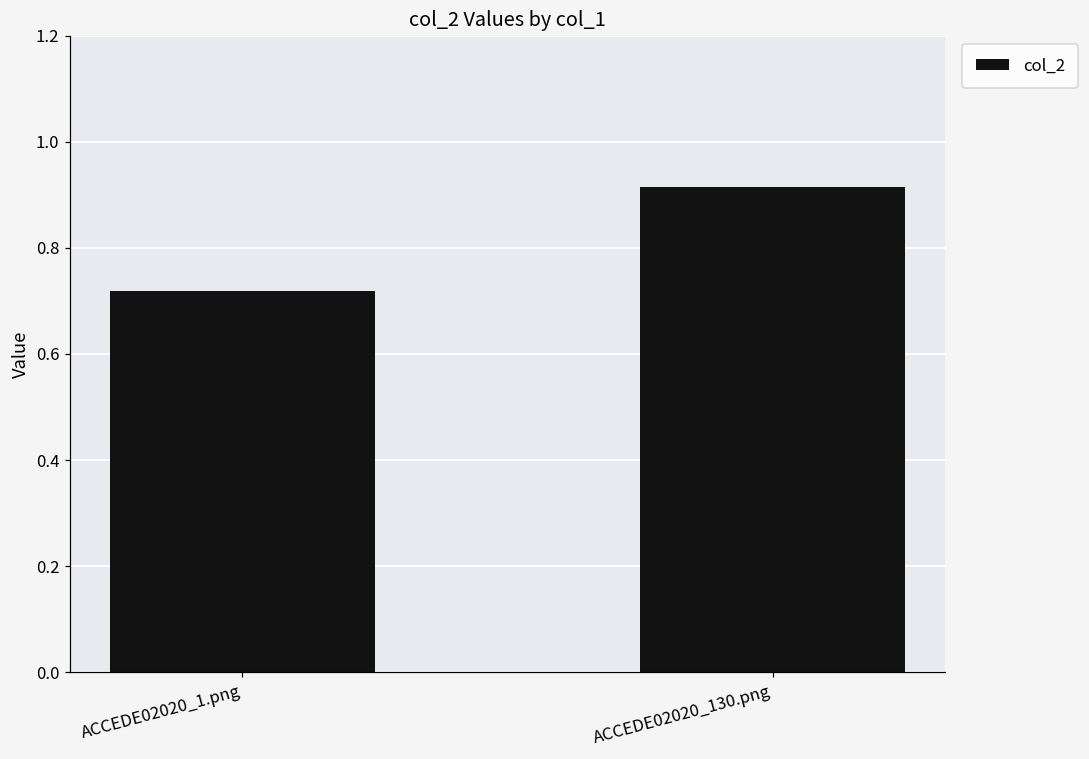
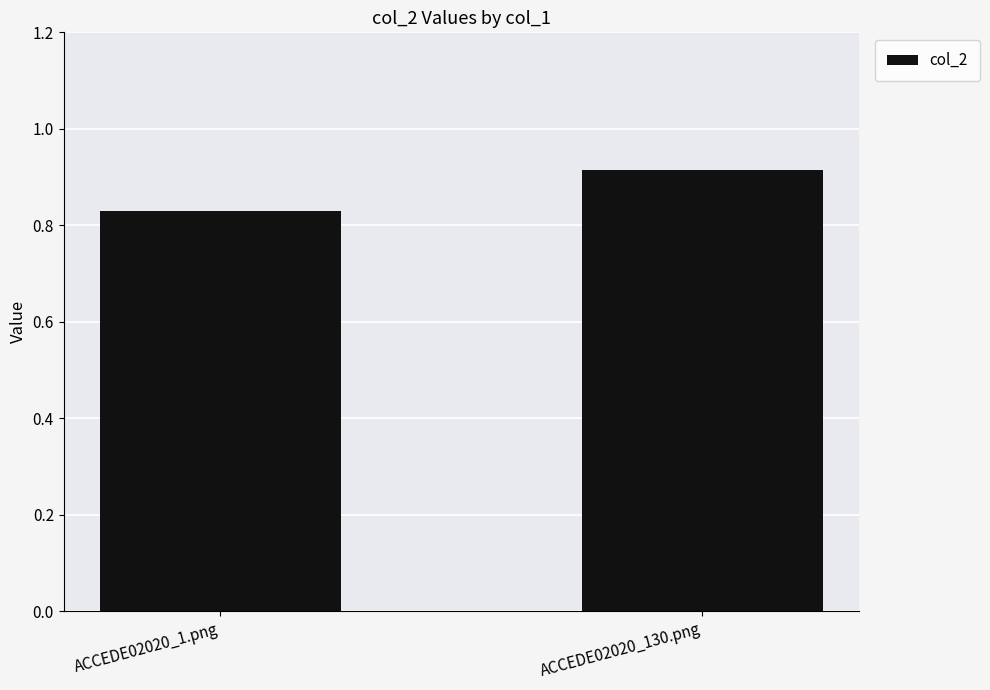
  {
-   "ACCEDE02020_1.png": 0.72,
+   "ACCEDE02020_1.png": 0.83,
    "ACCEDE02020_130.png": 0.91
  }
